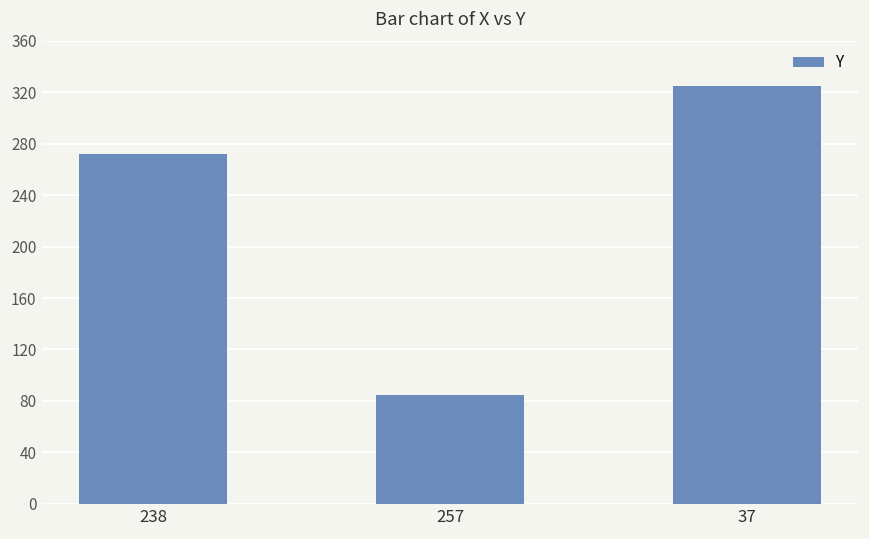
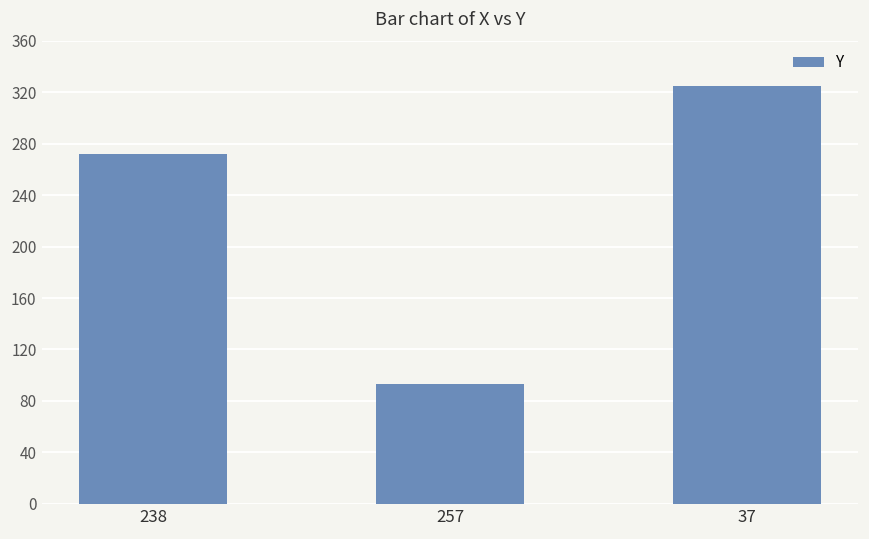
  {
    "238": 272,
-   "257": 85,
+   "257": 93,
    "37": 325
  }
